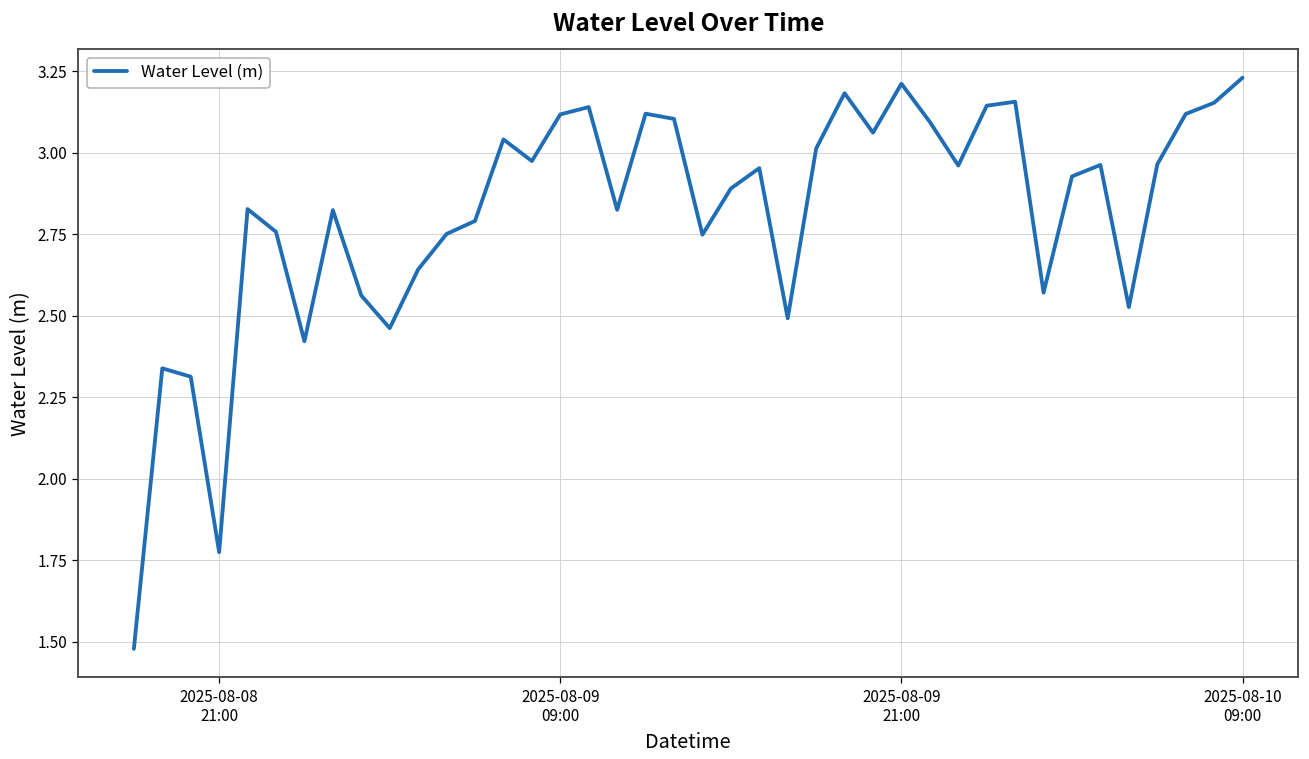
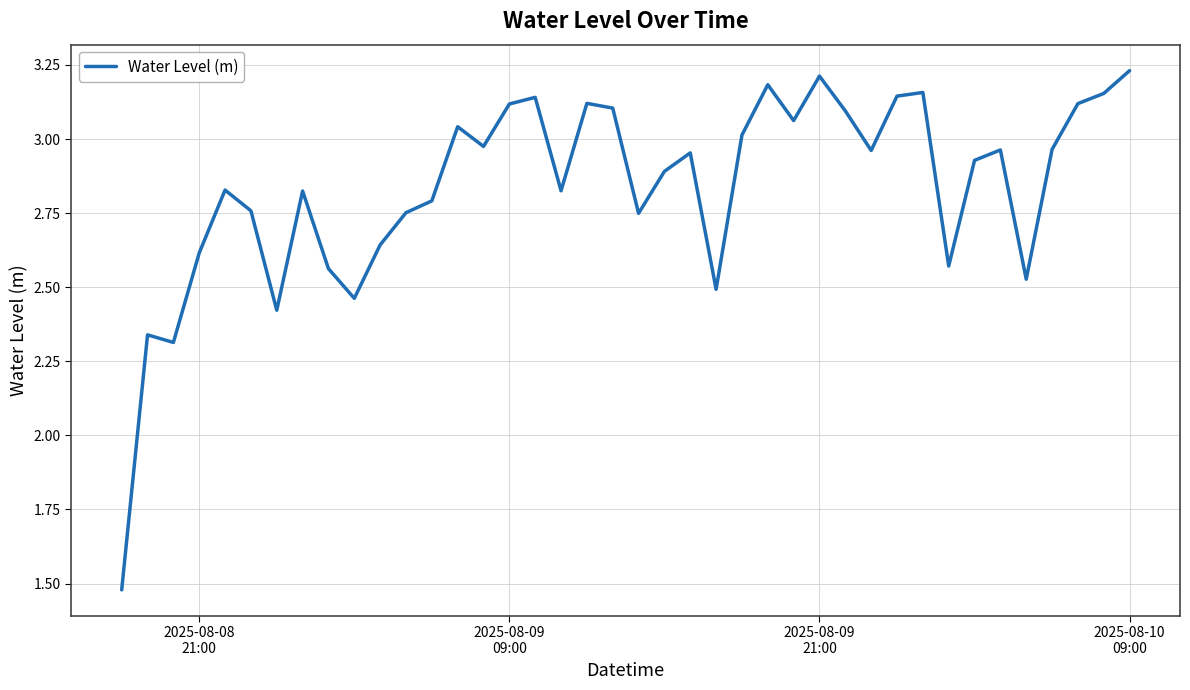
  {
-   "2025-08-08 21:00": 1.78,
+   "2025-08-08 21:00": 2.62,
    "2025-08-09 09:00": 3.12,
    "2025-08-09 21:00": 3.21,
    "2025-08-10 09:00": 3.23
  }
